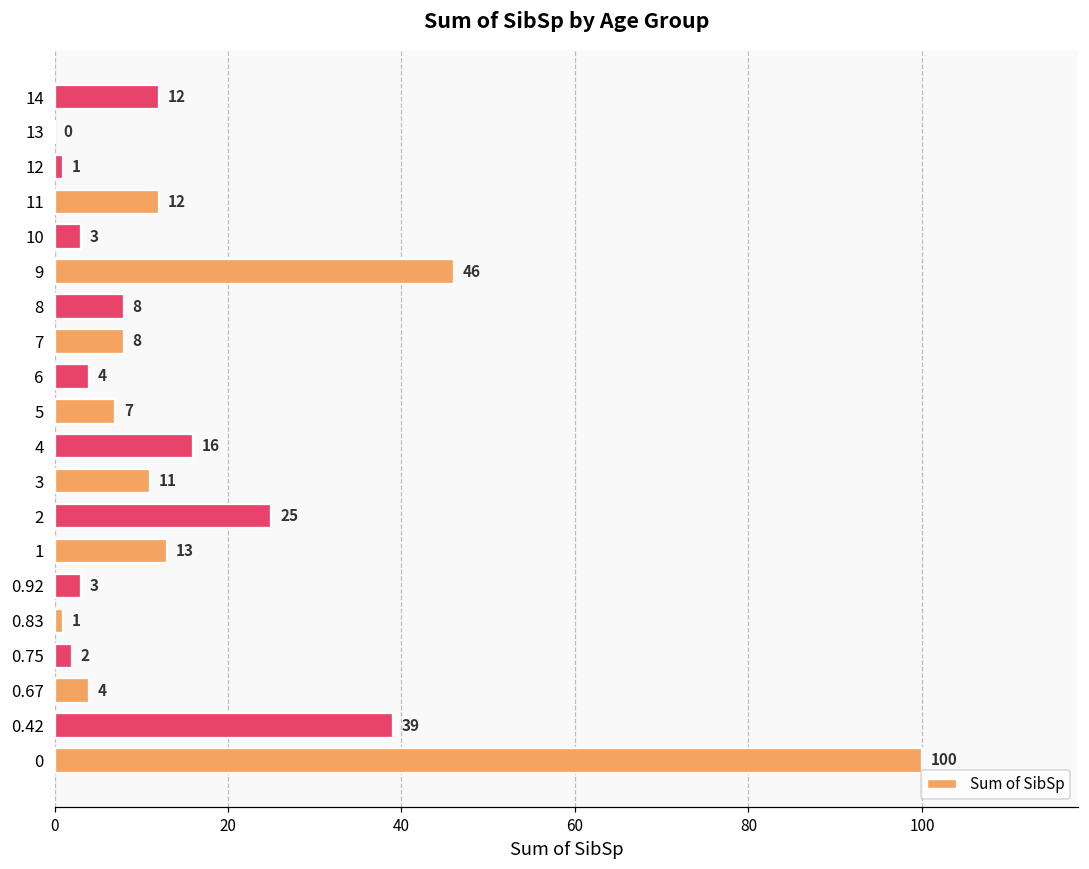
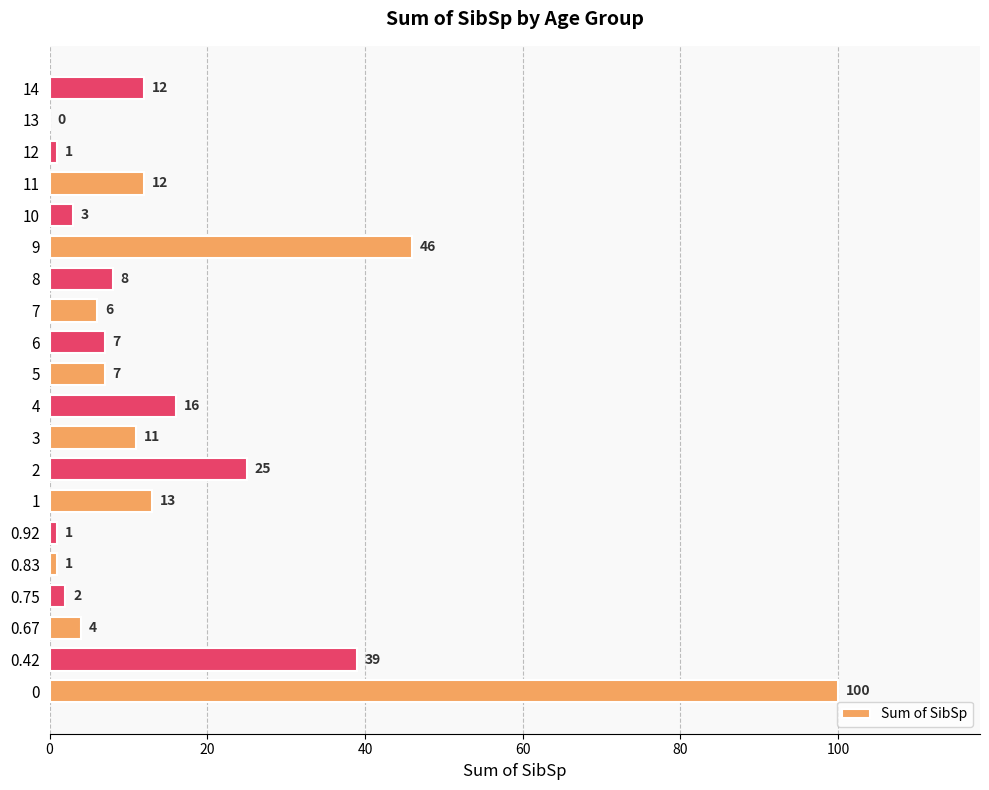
  {
    "14": 12,
    "13": 0,
    "12": 1,
    "11": 12,
    "10": 3,
    "9": 46,
    "8": 8,
-   "7": 8,
-   "6": 4,
+   "7": 6,
+   "6": 7,
    "5": 7,
    "4": 16,
    "3": 11,
    "2": 25,
    "1": 13,
-   "0.92": 3,
+   "0.92": 1,
    "0.83": 1,
    "0.75": 2,
    "0.67": 4,
    "0.42": 39,
    "0": 100
  }
